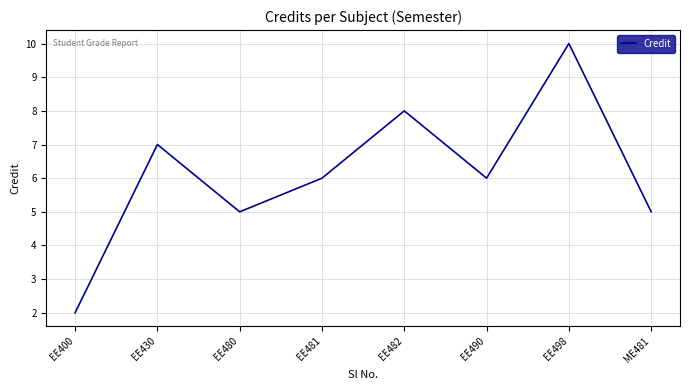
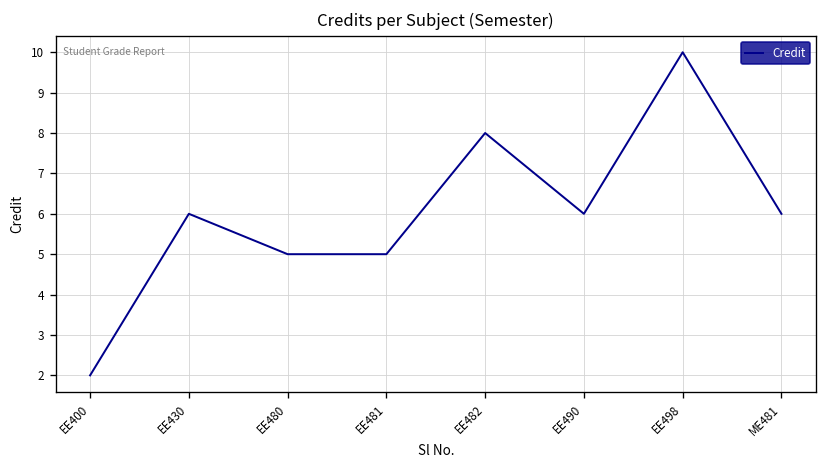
  {
    "EE400": 2,
-   "EE430": 7,
+   "EE430": 6,
    "EE480": 5,
-   "EE481": 6,
+   "EE481": 5,
    "EE482": 8,
    "EE490": 6,
    "EE498": 10,
-   "ME481": 5
+   "ME481": 6
  }
